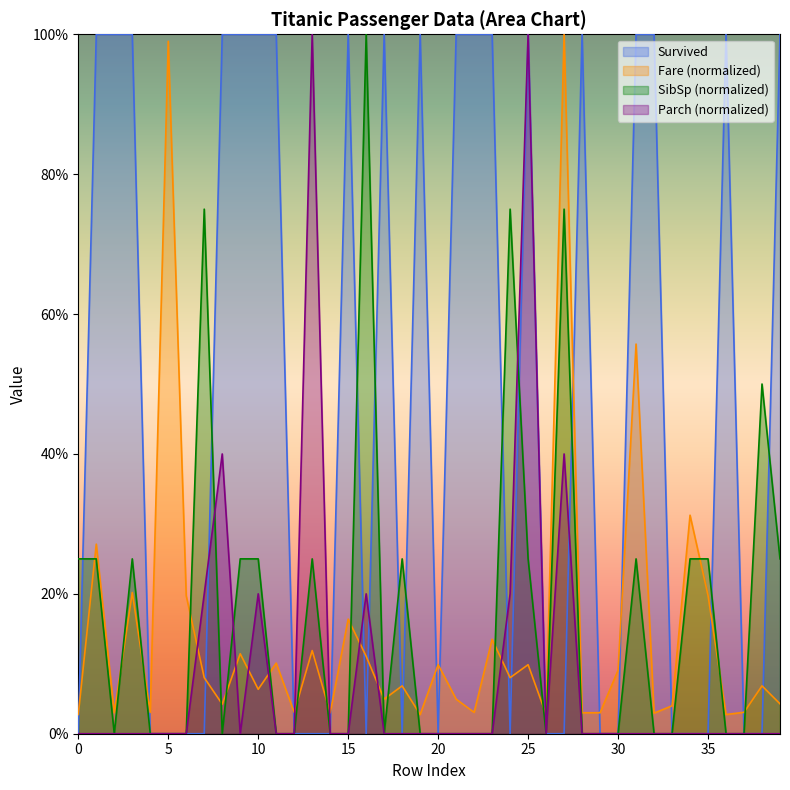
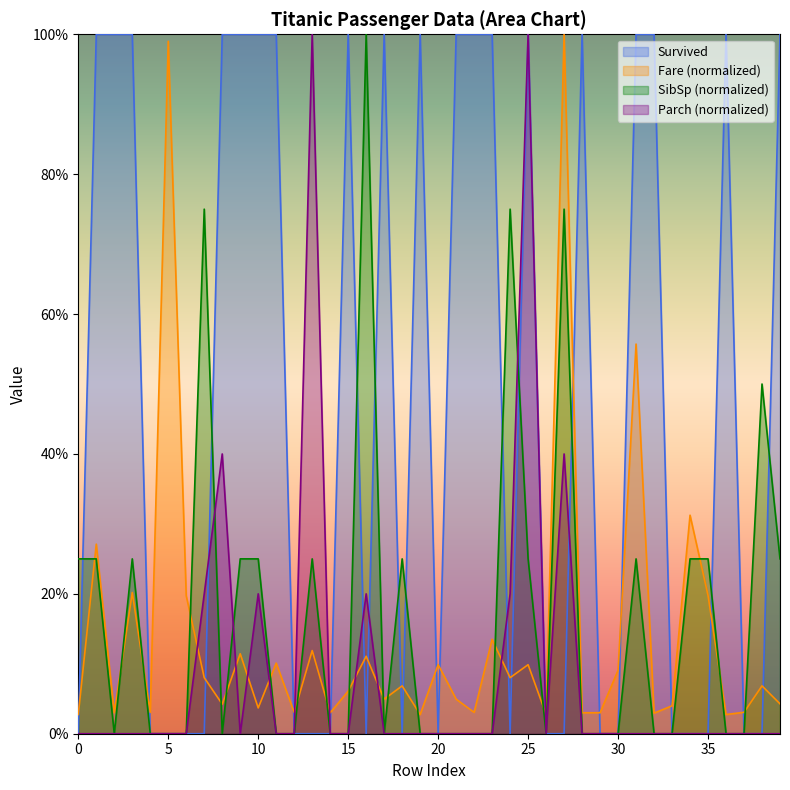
  {
    "Survived": {
      "10": "100%",
      "15": "100%"
    },
    "Fare (normalized)": {
      "0": "3%",
      "5": "99%",
-     "10": "6%",
-     "15": "16%",
+     "10": "4%",
+     "15": "6%",
      "20": "10%",
      "25": "10%",
      "30": "9%",
      "35": "20%"
    },
    "SibSp (normalized)": {
      "0": "25%",
      "10": "25%",
      "25": "25%",
      "35": "25%"
    },
    "Parch (normalized)": {
      "10": "20%"
    }
  }
